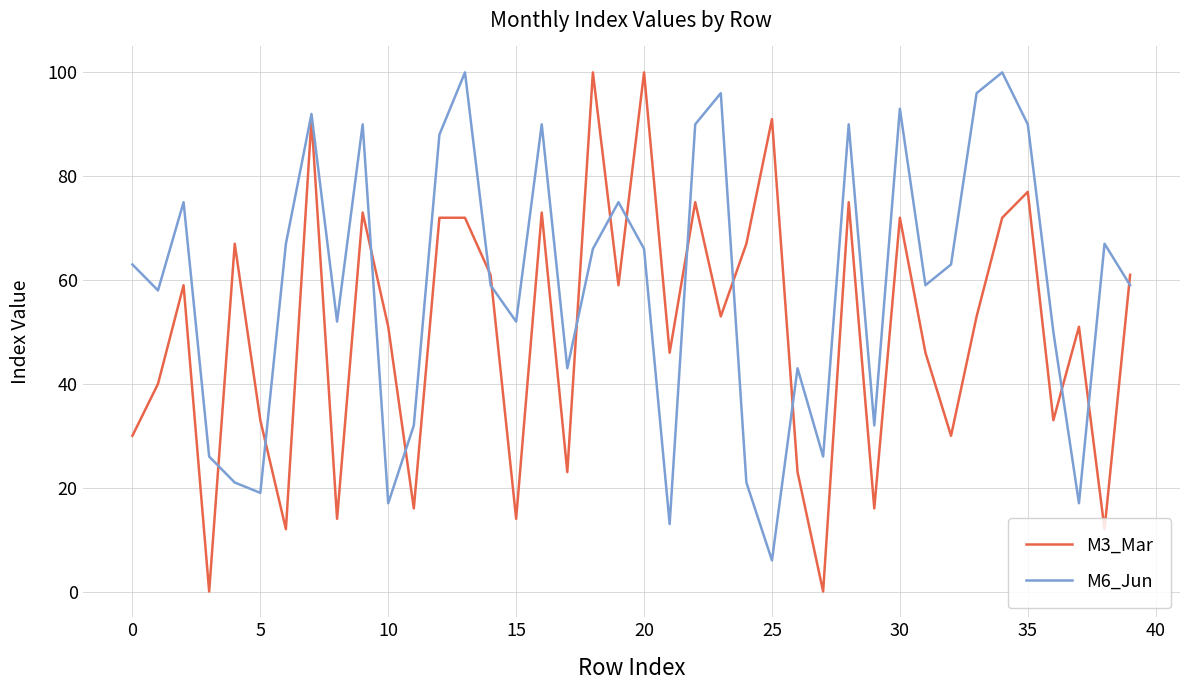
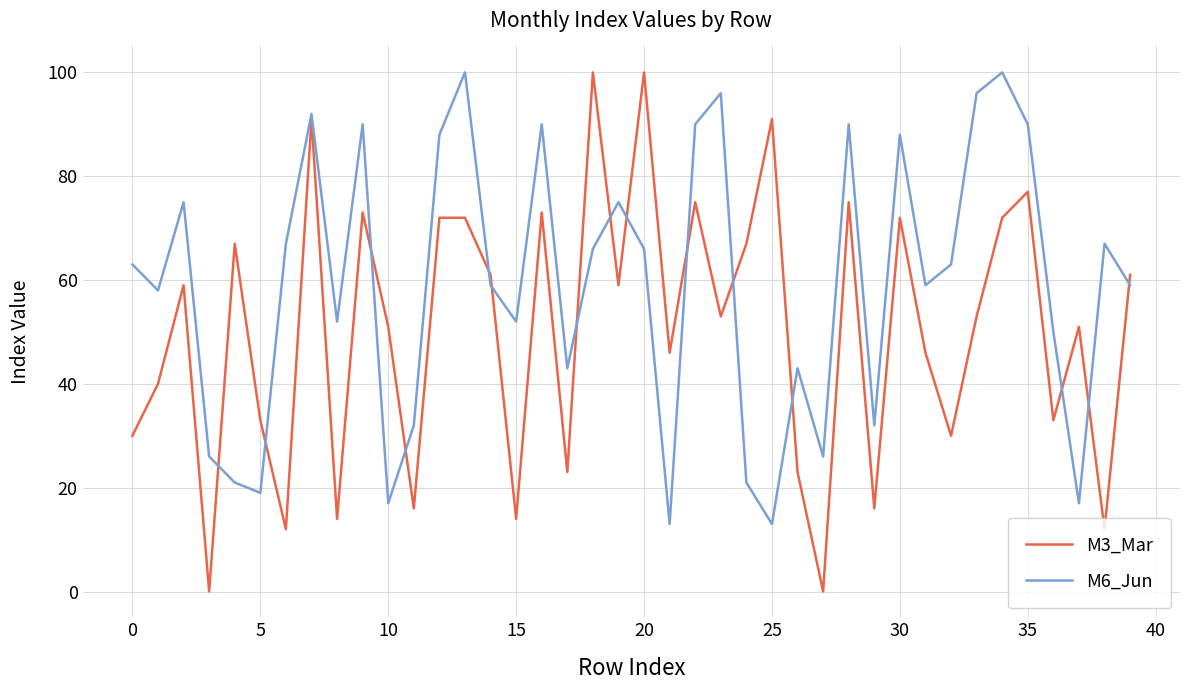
  {
    "M3_Mar": {
      "0": 30,
      "5": 33,
      "10": 51,
      "15": 14,
      "20": 100,
      "25": 91,
      "30": 72,
      "35": 77
    },
    "M6_Jun": {
      "0": 63,
      "5": 19,
      "10": 17,
      "15": 52,
      "20": 66,
-     "25": 6,
-     "30": 93,
+     "25": 13,
+     "30": 88,
      "35": 90
    }
  }
